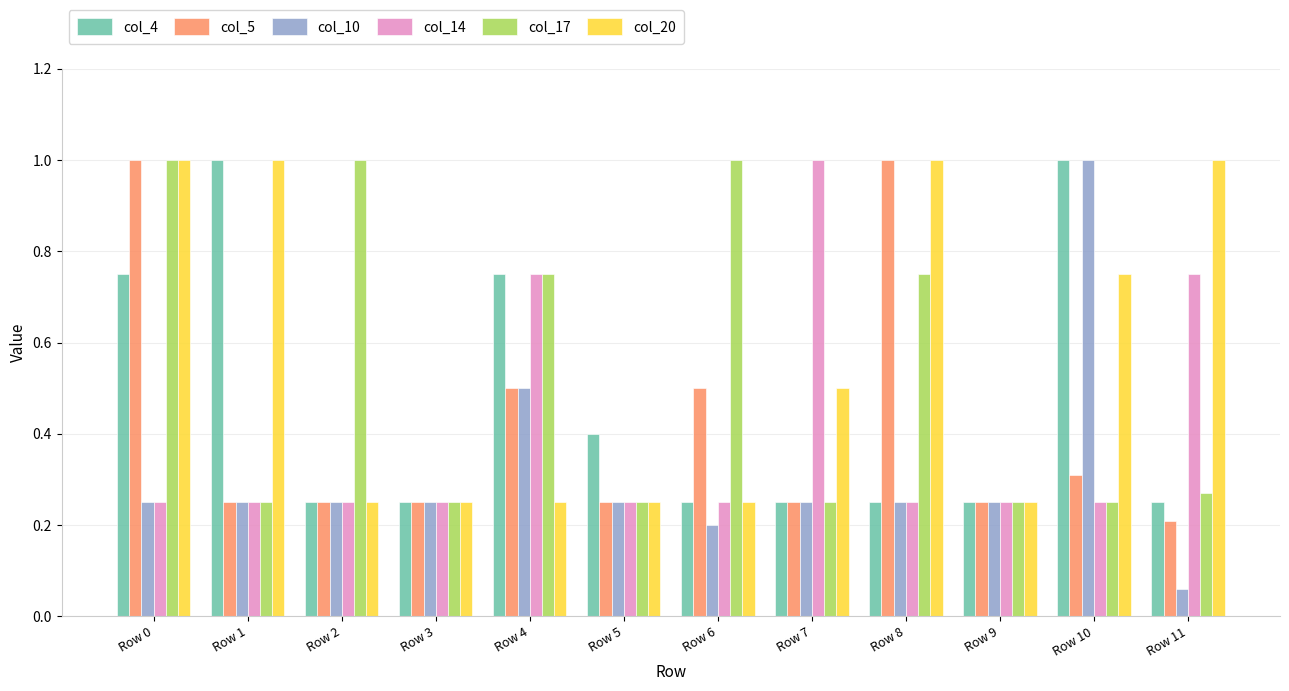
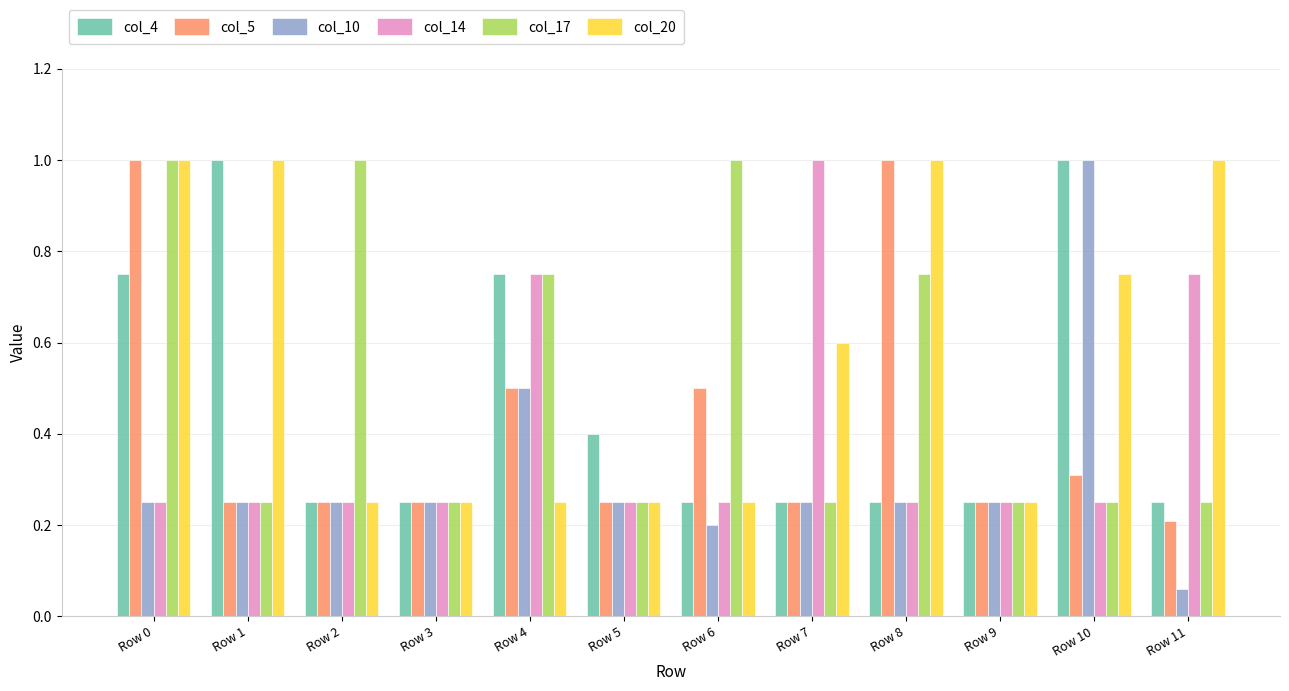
  {
    "col_4": {
      "Row 0": 0.75,
      "Row 1": 1.00,
      "Row 2": 0.25,
      "Row 3": 0.25,
      "Row 4": 0.75,
      "Row 5": 0.40,
      "Row 6": 0.25,
      "Row 7": 0.25,
      "Row 8": 0.25,
      "Row 9": 0.25,
      "Row 10": 1.00,
      "Row 11": 0.25
    },
    "col_5": {
      "Row 0": 1.00,
      "Row 1": 0.25,
      "Row 2": 0.25,
      "Row 3": 0.25,
      "Row 4": 0.50,
      "Row 5": 0.25,
      "Row 6": 0.50,
      "Row 7": 0.25,
      "Row 8": 1.00,
      "Row 9": 0.25,
      "Row 10": 0.31,
      "Row 11": 0.21
    },
    "col_10": {
      "Row 0": 0.25,
      "Row 1": 0.25,
      "Row 2": 0.25,
      "Row 3": 0.25,
      "Row 4": 0.50,
      "Row 5": 0.25,
      "Row 6": 0.20,
      "Row 7": 0.25,
      "Row 8": 0.25,
      "Row 9": 0.25,
      "Row 10": 1.00,
      "Row 11": 0.06
    },
    "col_14": {
      "Row 0": 0.25,
      "Row 1": 0.25,
      "Row 2": 0.25,
      "Row 3": 0.25,
      "Row 4": 0.75,
      "Row 5": 0.25,
      "Row 6": 0.25,
      "Row 7": 1.00,
      "Row 8": 0.25,
      "Row 9": 0.25,
      "Row 10": 0.25,
      "Row 11": 0.75
    },
    "col_17": {
      "Row 0": 1.00,
      "Row 1": 0.25,
      "Row 2": 1.00,
      "Row 3": 0.25,
      "Row 4": 0.75,
      "Row 5": 0.25,
      "Row 6": 1.00,
      "Row 7": 0.25,
      "Row 8": 0.75,
      "Row 9": 0.25,
      "Row 10": 0.25,
-     "Row 11": 0.27
+     "Row 11": 0.25
    },
    "col_20": {
      "Row 0": 1.0,
      "Row 1": 1.0,
      "Row 2": 0.25,
      "Row 3": 0.25,
      "Row 4": 0.25,
      "Row 5": 0.25,
      "Row 6": 0.25,
-     "Row 7": 0.5,
+     "Row 7": 0.6,
      "Row 8": 1.0,
      "Row 9": 0.25,
      "Row 10": 0.75,
      "Row 11": 1.0
    }
  }
